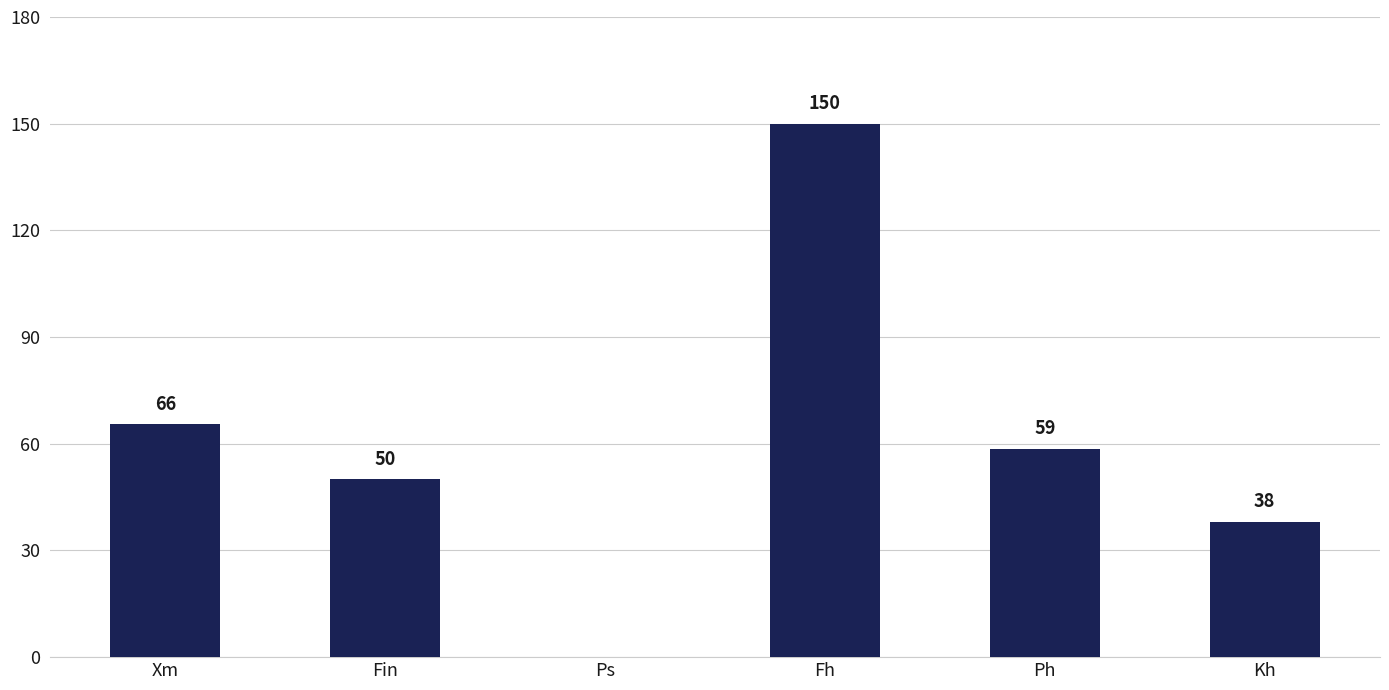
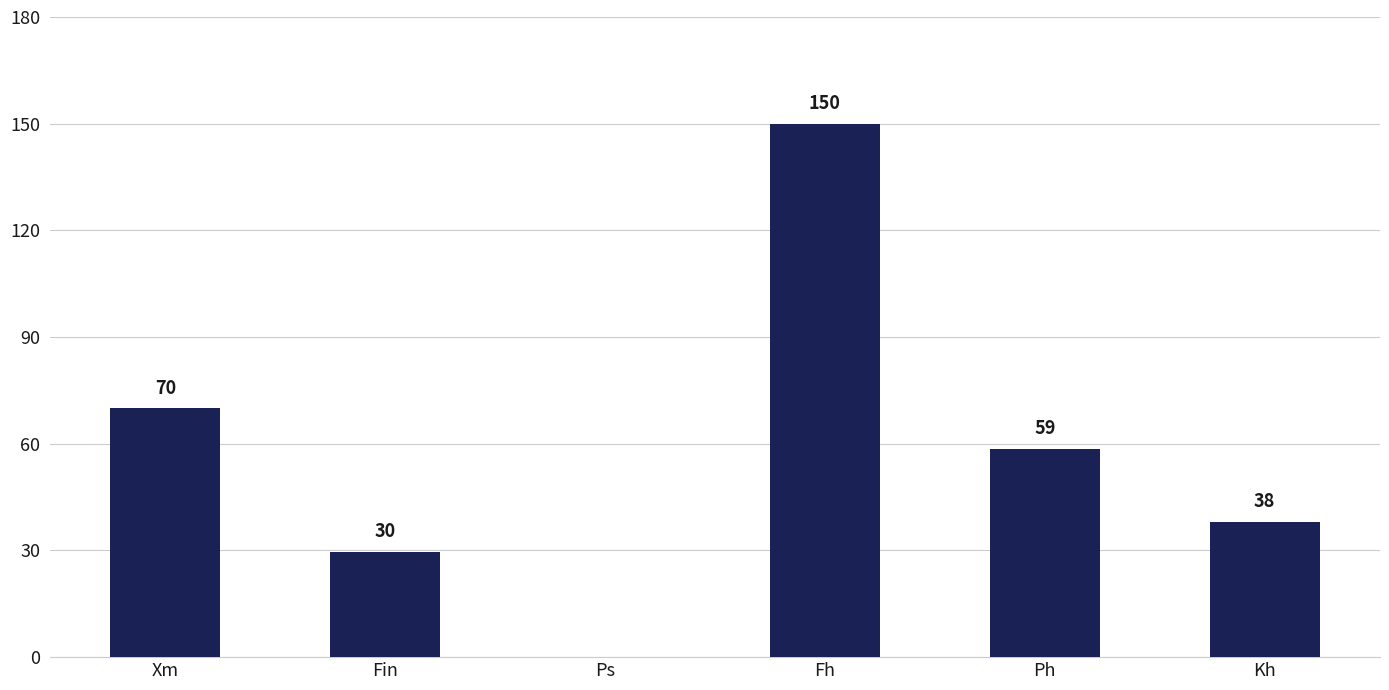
  {
-   "Xm": 66,
-   "Fin": 50,
+   "Xm": 70,
+   "Fin": 30,
    "Fh": 150,
    "Ph": 59,
    "Kh": 38
  }
